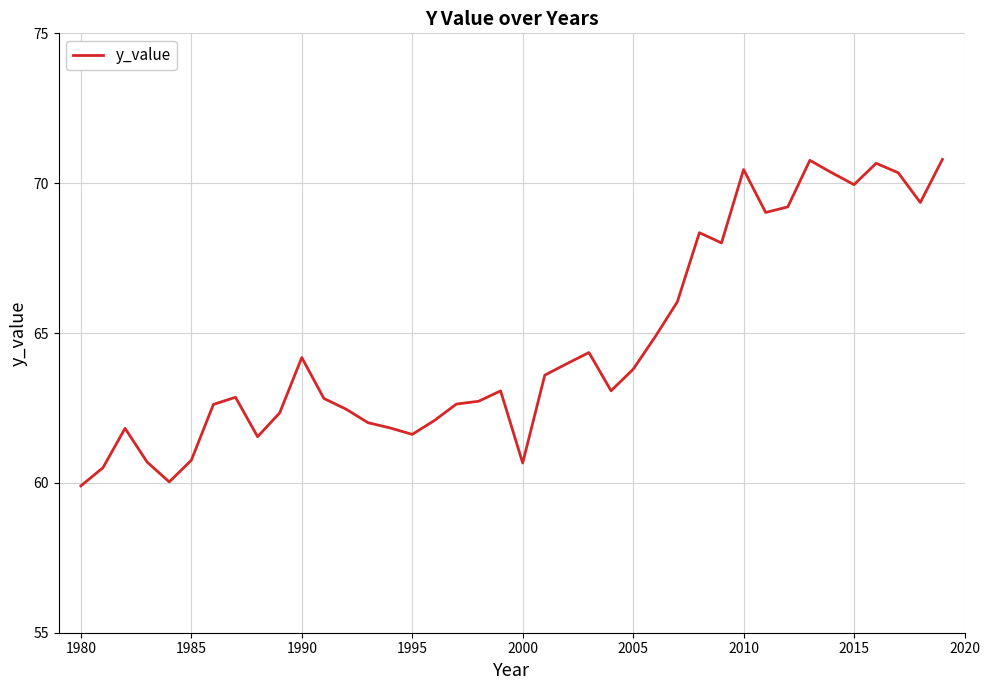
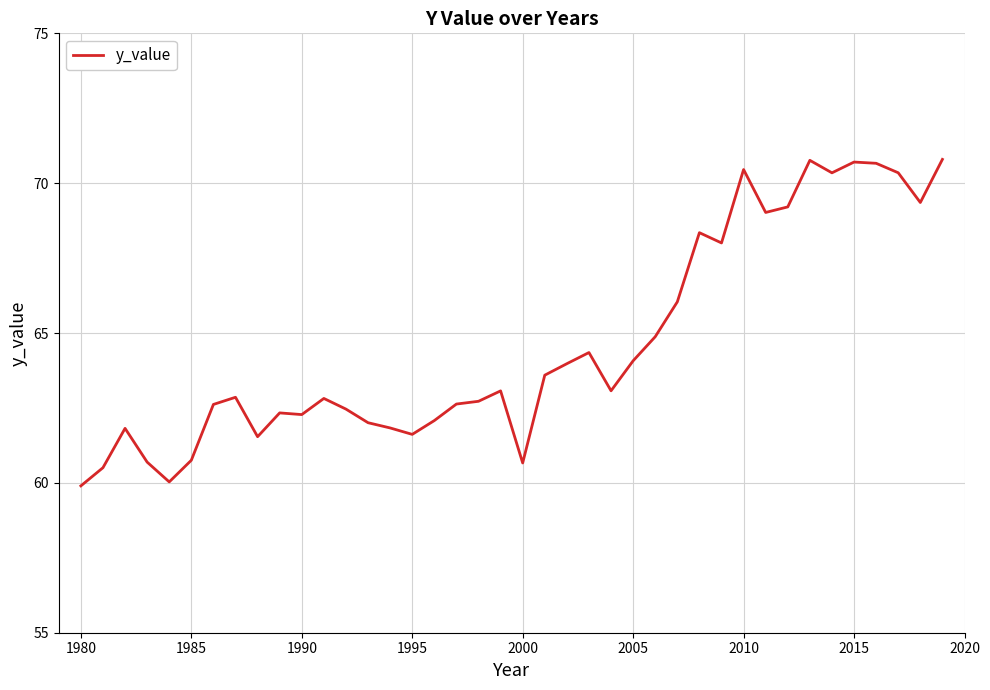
  {
    "1980": 59.9,
    "1985": 60.8,
-   "1990": 64.2,
+   "1990": 62.3,
    "1995": 61.6,
    "2000": 60.7,
-   "2005": 63.8,
+   "2005": 64.1,
    "2010": 70.5,
-   "2015": 70.0
+   "2015": 70.7
  }
